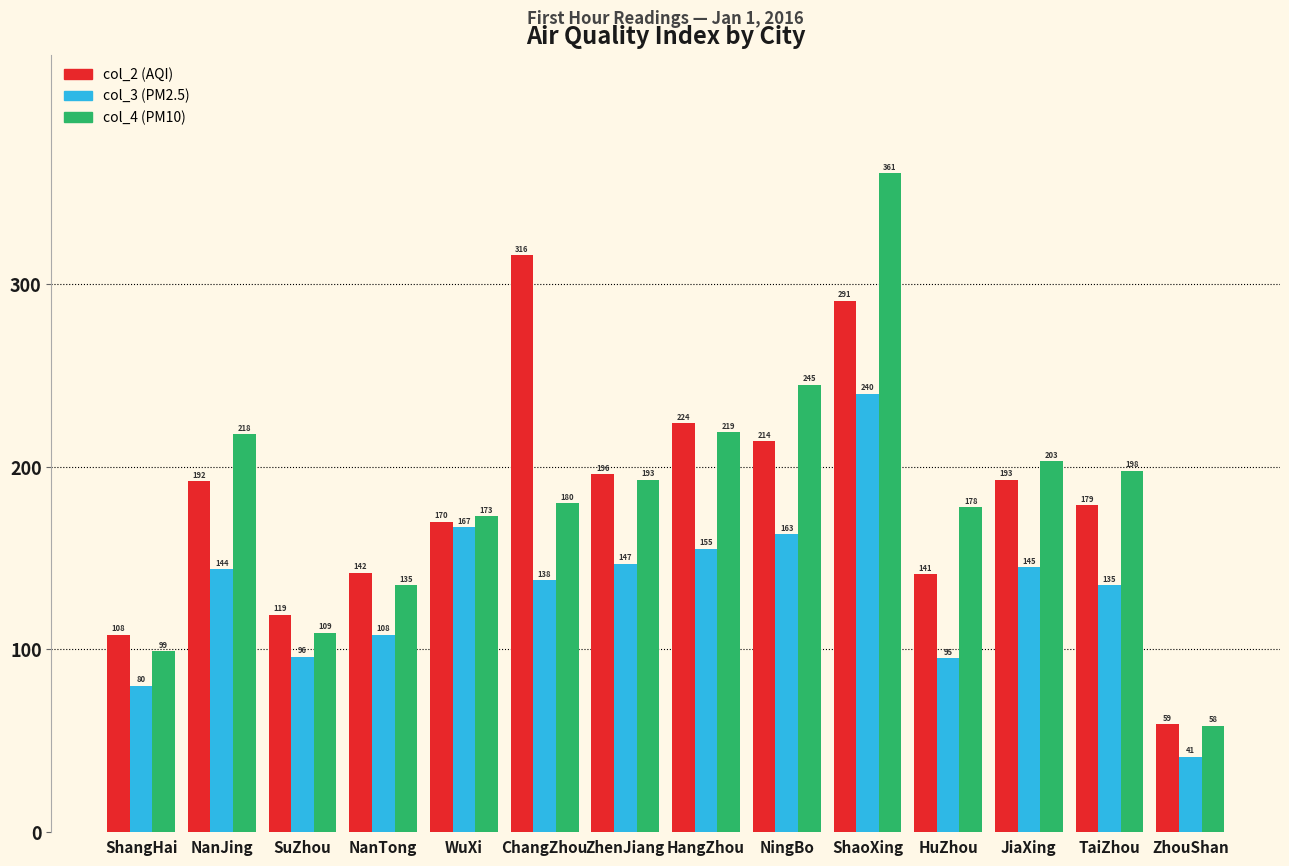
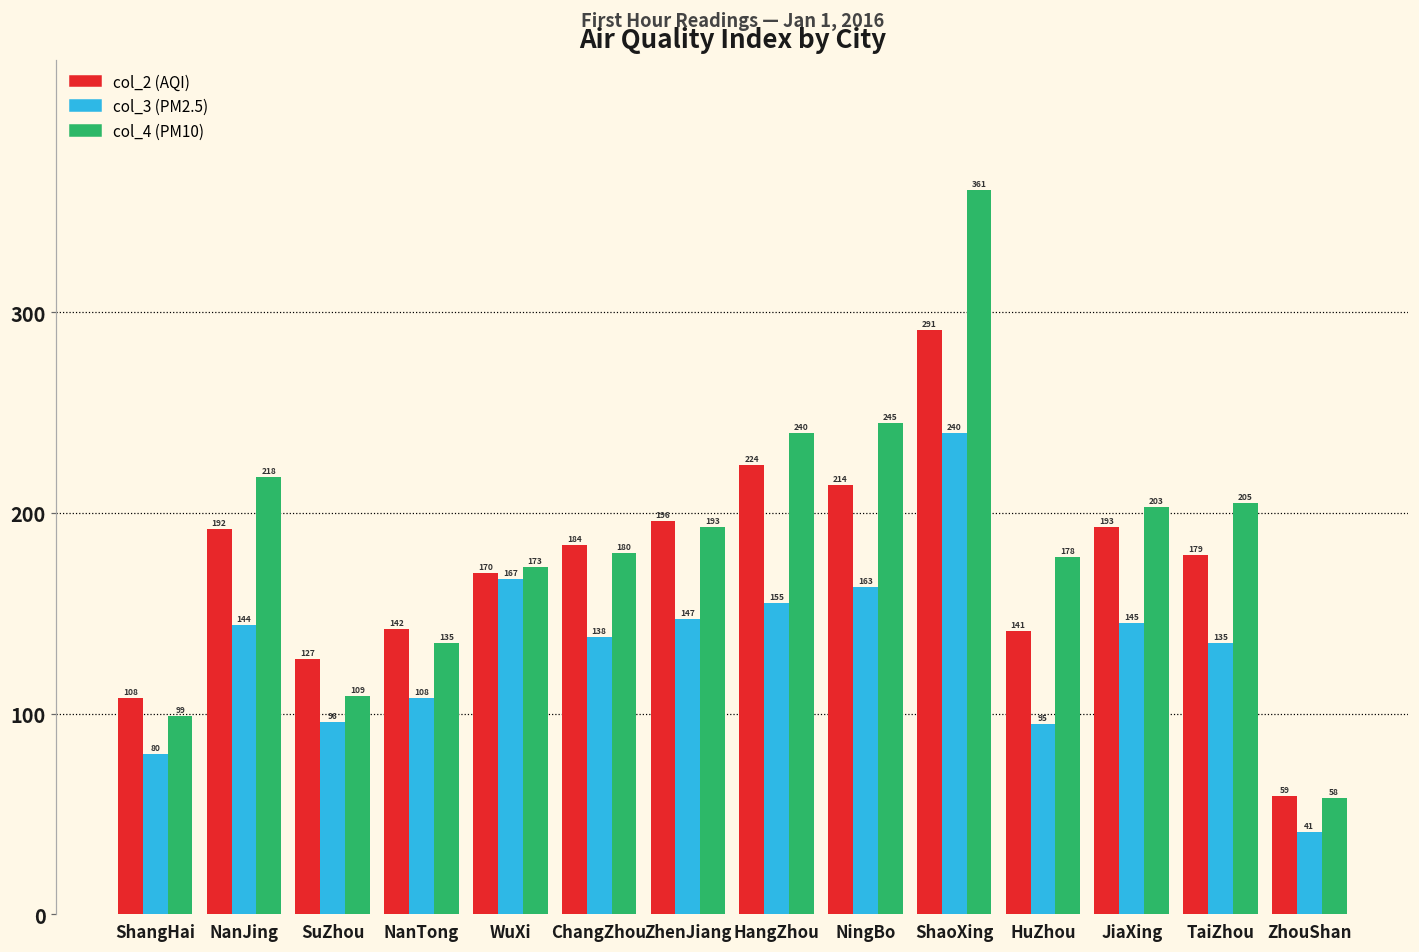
  {
    "col_2 (AQI)": {
      "ShangHai": 108,
      "NanJing": 192,
-     "SuZhou": 119,
+     "SuZhou": 127,
      "NanTong": 142,
      "WuXi": 170,
-     "ChangZhou": 316,
+     "ChangZhou": 184,
      "ZhenJiang": 196,
      "HangZhou": 224,
      "NingBo": 214,
      "ShaoXing": 291,
      "HuZhou": 141,
      "JiaXing": 193,
      "TaiZhou": 179,
      "ZhouShan": 59
    },
    "col_3 (PM2.5)": {
      "ShangHai": 80,
      "NanJing": 144,
      "SuZhou": 96,
      "NanTong": 108,
      "WuXi": 167,
      "ChangZhou": 138,
      "ZhenJiang": 147,
      "HangZhou": 155,
      "NingBo": 163,
      "ShaoXing": 240,
      "HuZhou": 95,
      "JiaXing": 145,
      "TaiZhou": 135,
      "ZhouShan": 41
    },
    "col_4 (PM10)": {
      "ShangHai": 99,
      "NanJing": 218,
      "SuZhou": 109,
      "NanTong": 135,
      "WuXi": 173,
      "ChangZhou": 180,
      "ZhenJiang": 193,
-     "HangZhou": 219,
+     "HangZhou": 240,
      "NingBo": 245,
      "ShaoXing": 361,
      "HuZhou": 178,
      "JiaXing": 203,
-     "TaiZhou": 198,
+     "TaiZhou": 205,
      "ZhouShan": 58
    }
  }
